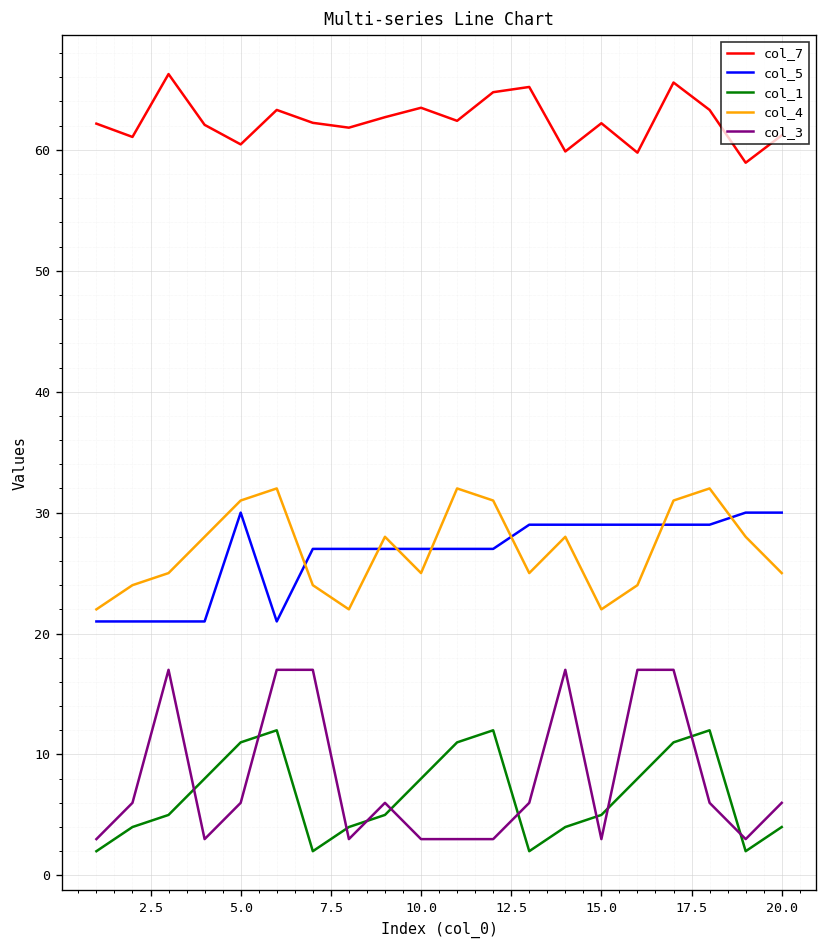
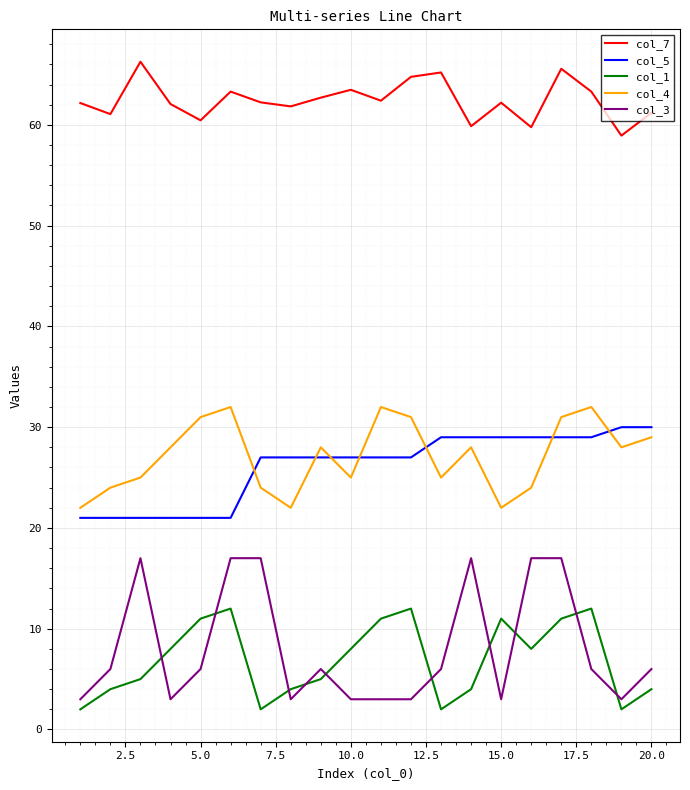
  {
    "col_7": {
      "5.0": 60.5,
      "10.0": 63.5,
      "15.0": 62
    },
    "col_5": {
-     "5.0": 30,
+     "5.0": 21,
      "10.0": 27,
      "15.0": 29,
      "20.0": 30
    },
    "col_1": {
      "5.0": 11,
      "10.0": 8,
-     "15.0": 5,
+     "15.0": 11,
      "20.0": 4
    },
    "col_4": {
      "5.0": 31,
      "10.0": 25,
      "15.0": 22,
-     "20.0": 25
+     "20.0": 29
    },
    "col_3": {
      "5.0": 6,
      "10.0": 3,
      "15.0": 3,
      "20.0": 6
    }
  }
